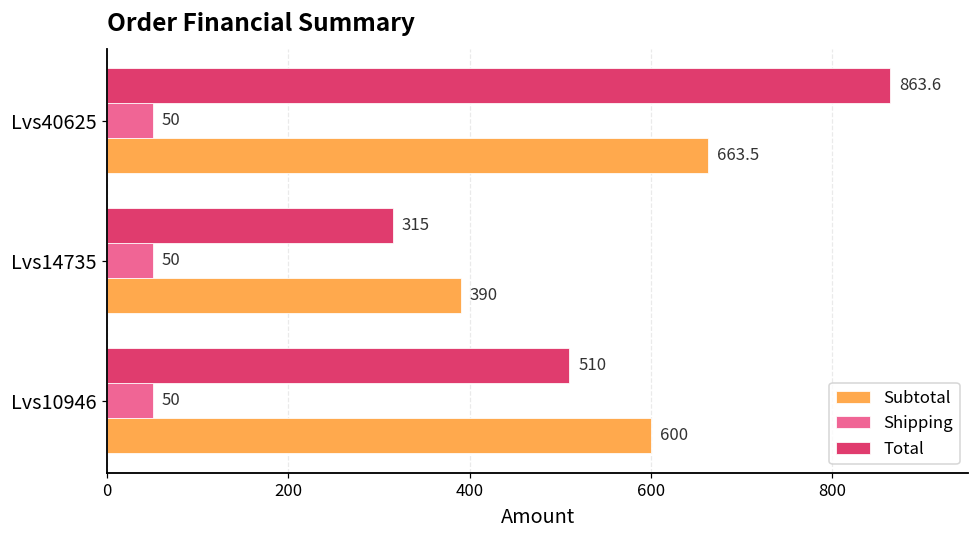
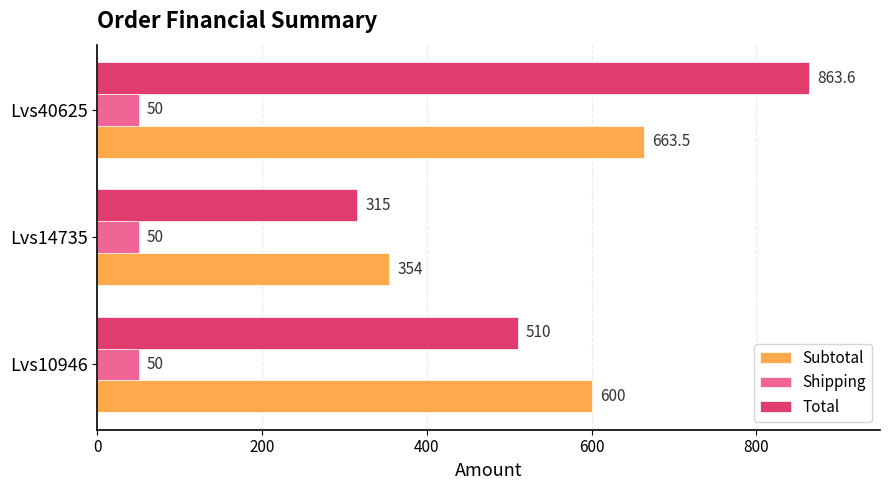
  {
    "Subtotal": {
      "Lvs40625": 663.5,
-     "Lvs14735": 390,
+     "Lvs14735": 354,
      "Lvs10946": 600
    }
  }
